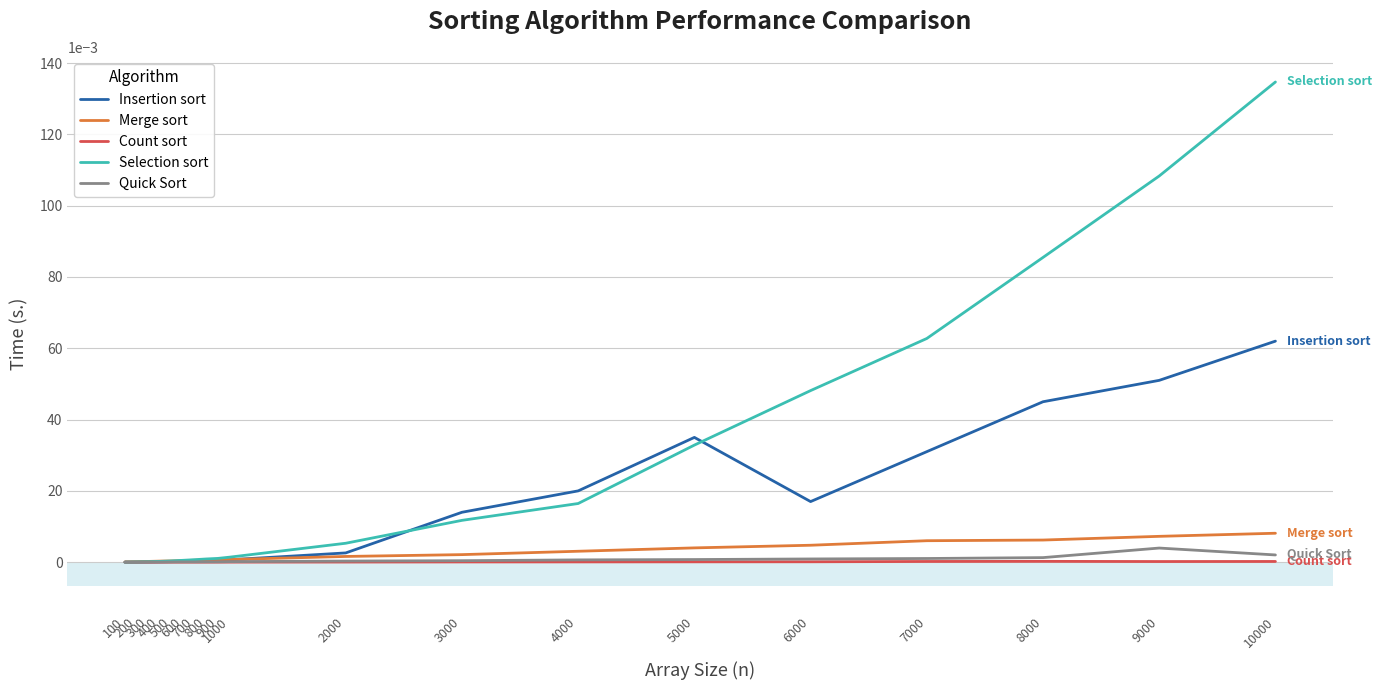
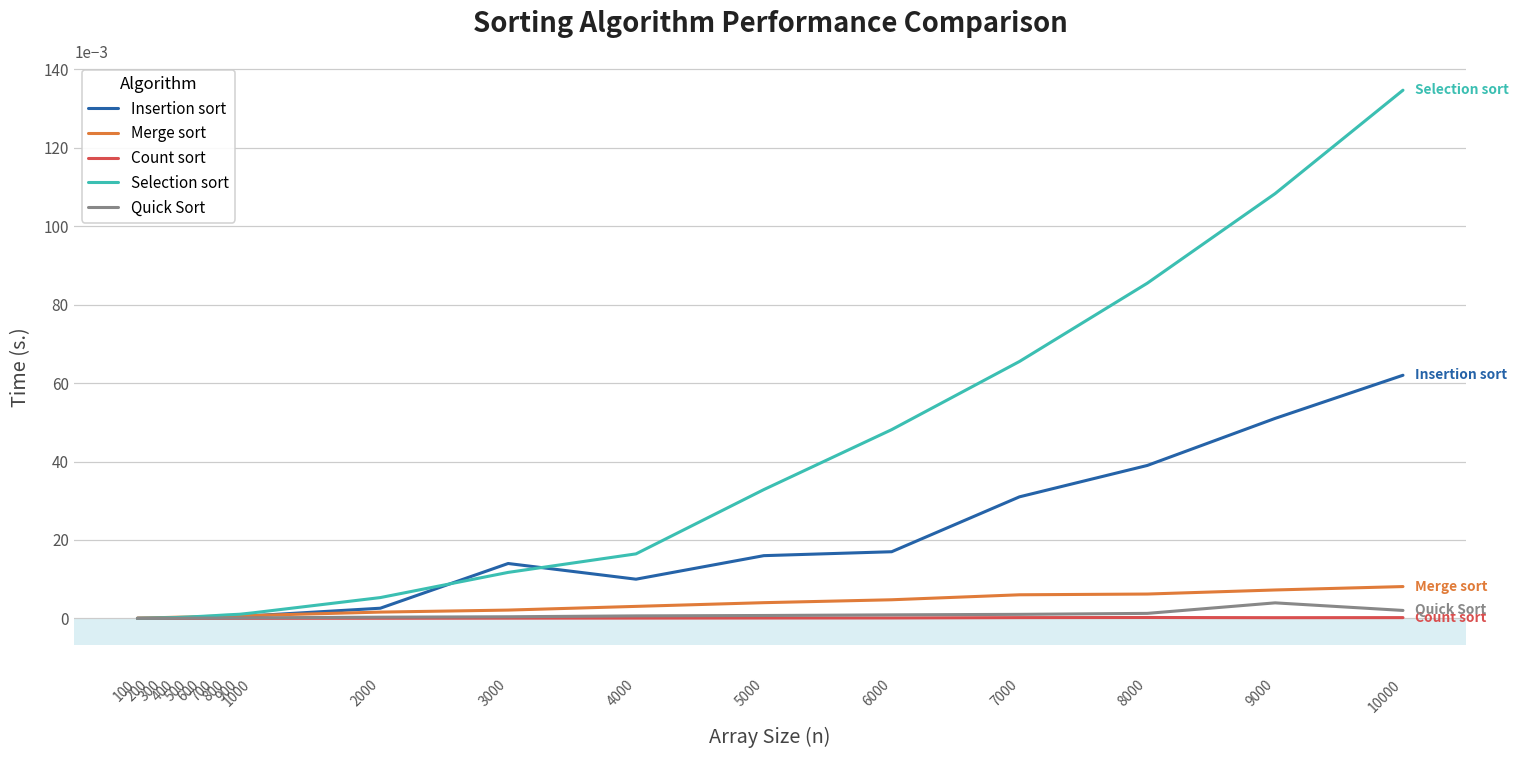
  {
    "Insertion sort": {
      "2000": 0.003,
      "3000": 0.014,
-     "4000": 0.02,
-     "5000": 0.035,
+     "4000": 0.01,
+     "5000": 0.016,
      "6000": 0.017,
      "7000": 0.031,
-     "8000": 0.045,
+     "8000": 0.039,
      "9000": 0.051,
      "10000": 0.062
    },
    "Selection sort": {
      "2000": 0.005,
      "3000": 0.012,
      "4000": 0.016,
      "5000": 0.033,
      "6000": 0.048,
-     "7000": 0.063,
+     "7000": 0.066,
      "8000": 0.085,
      "9000": 0.108,
      "10000": 0.135
    },
    "Quick Sort": {
      "6000": 0.001,
      "7000": 0.001,
      "8000": 0.001,
      "9000": 0.004,
      "10000": 0.002
    }
  }
